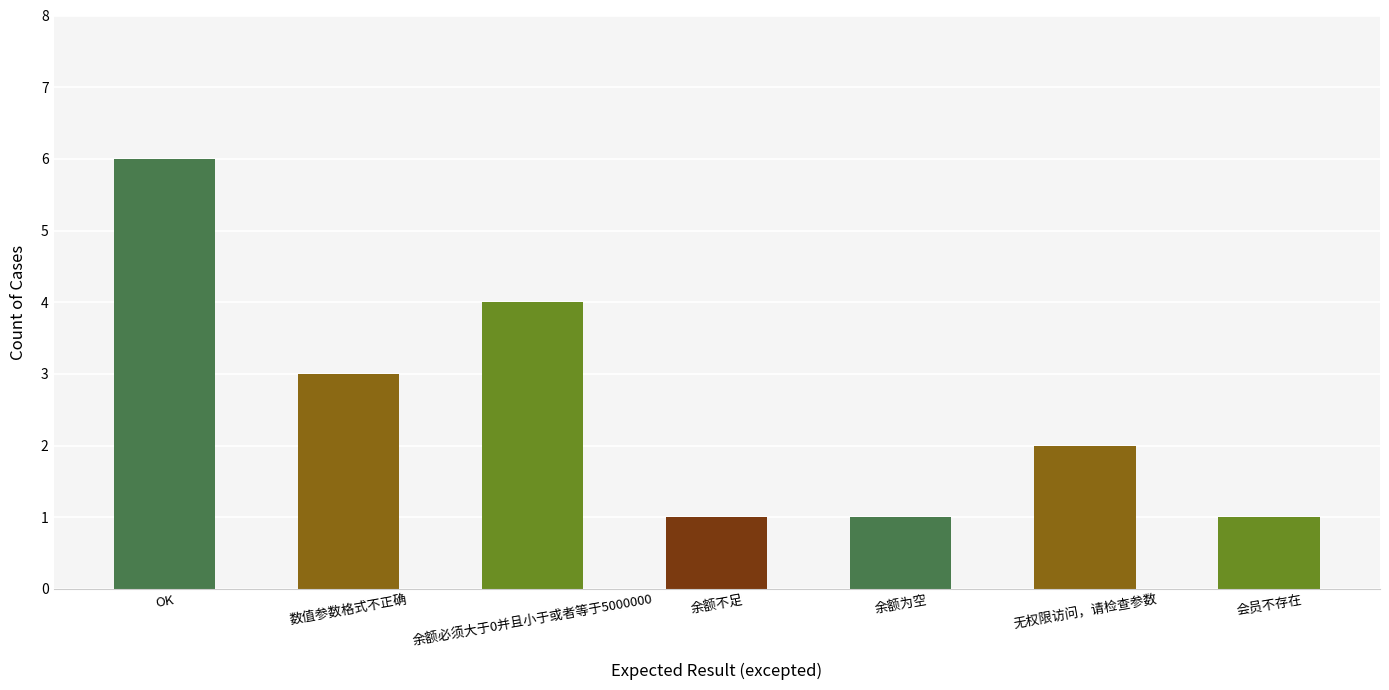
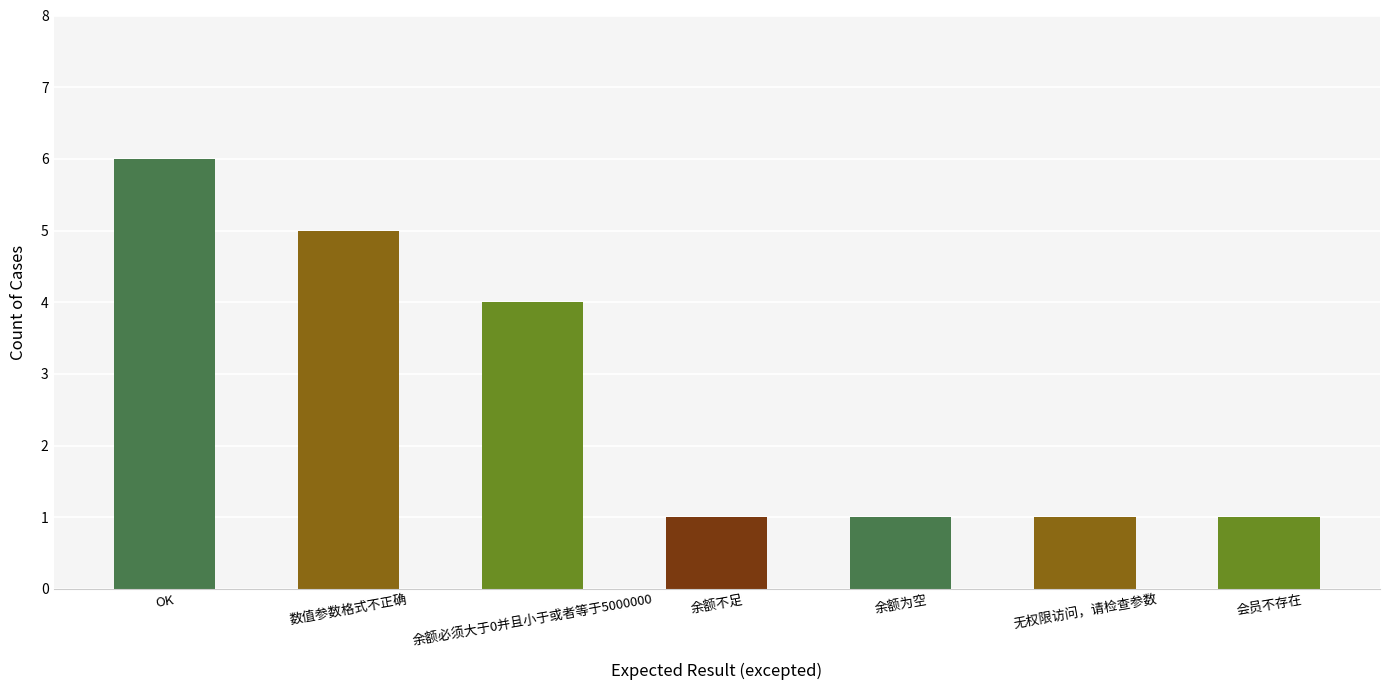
  {
    "OK": 6,
-   "数值参数格式不正确": 3,
+   "数值参数格式不正确": 5,
    "余额必须大于0并且小于或者等于5000000": 4,
    "余额不足": 1,
    "余额为空": 1,
-   "无权限访问，请检查参数": 2,
+   "无权限访问，请检查参数": 1,
    "会员不存在": 1
  }
